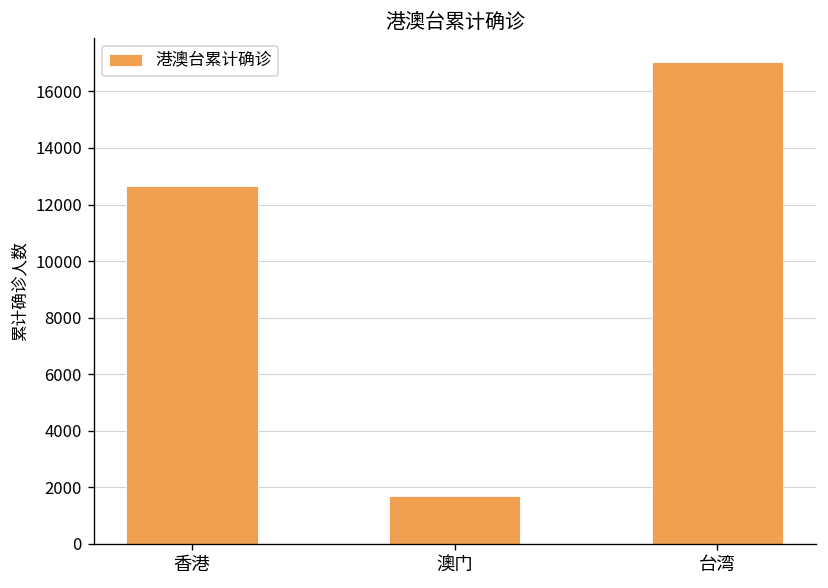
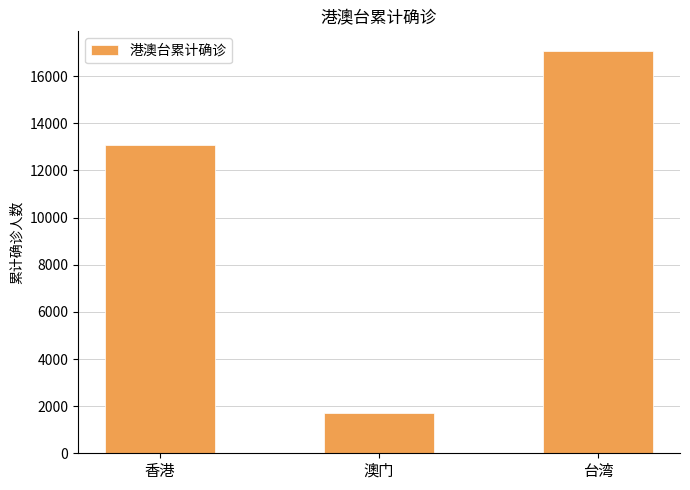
  {
-   "香港": 12700,
+   "香港": 13100,
    "澳门": 1700,
    "台湾": 17100
  }
